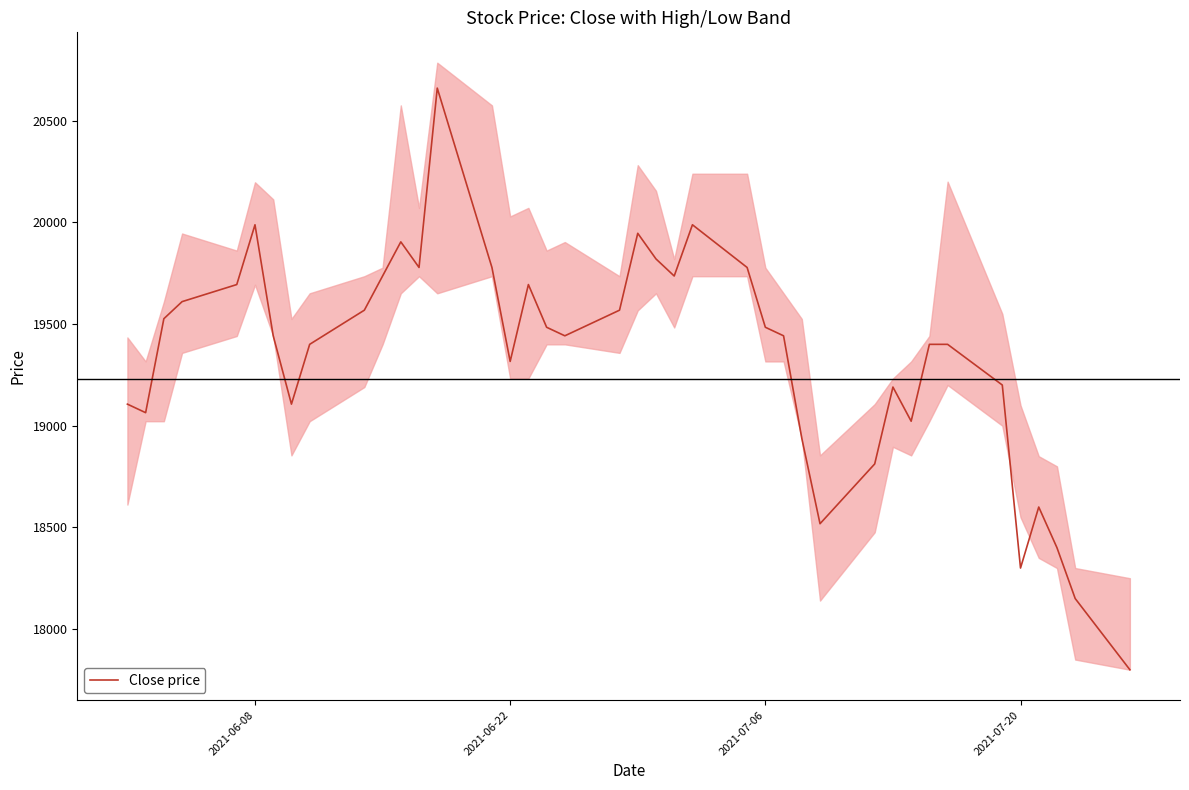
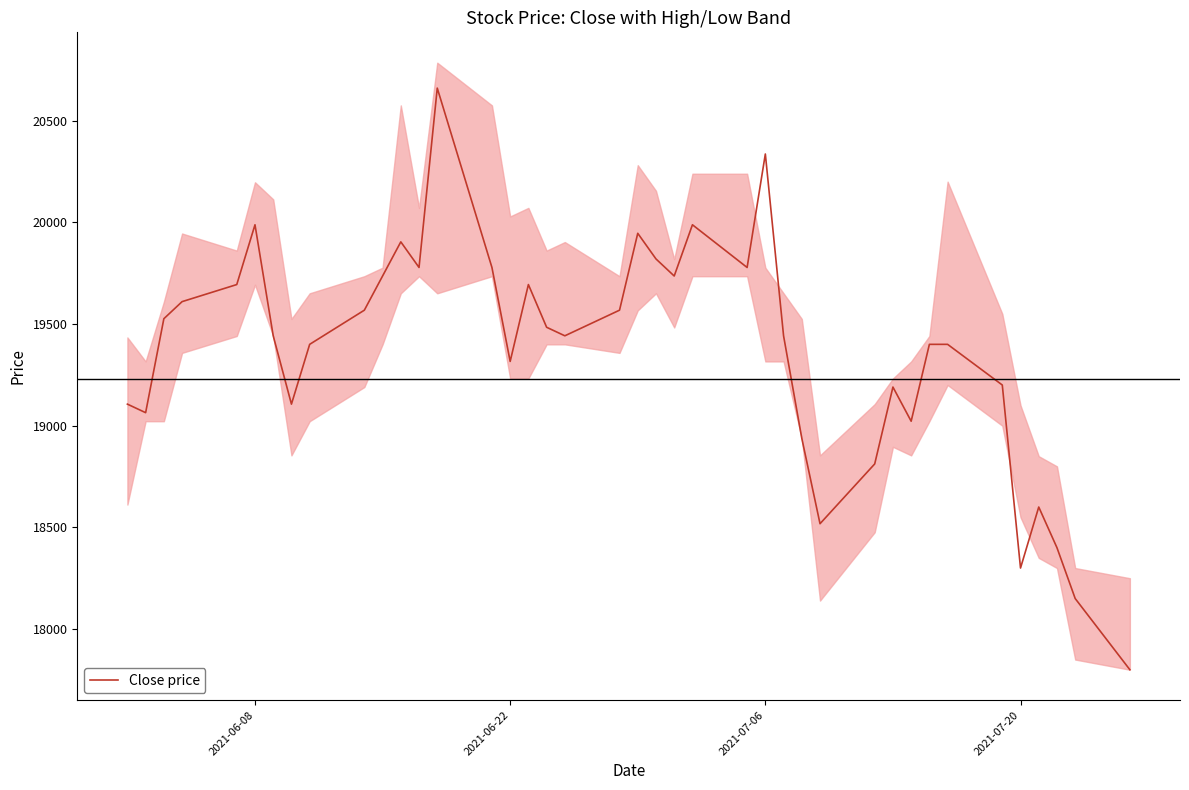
  {
    "Close price": {
      "2021-06-08": 19990,
      "2021-06-22": 19320,
-     "2021-07-06": 19480,
+     "2021-07-06": 20340,
      "2021-07-20": 18300
    }
  }
